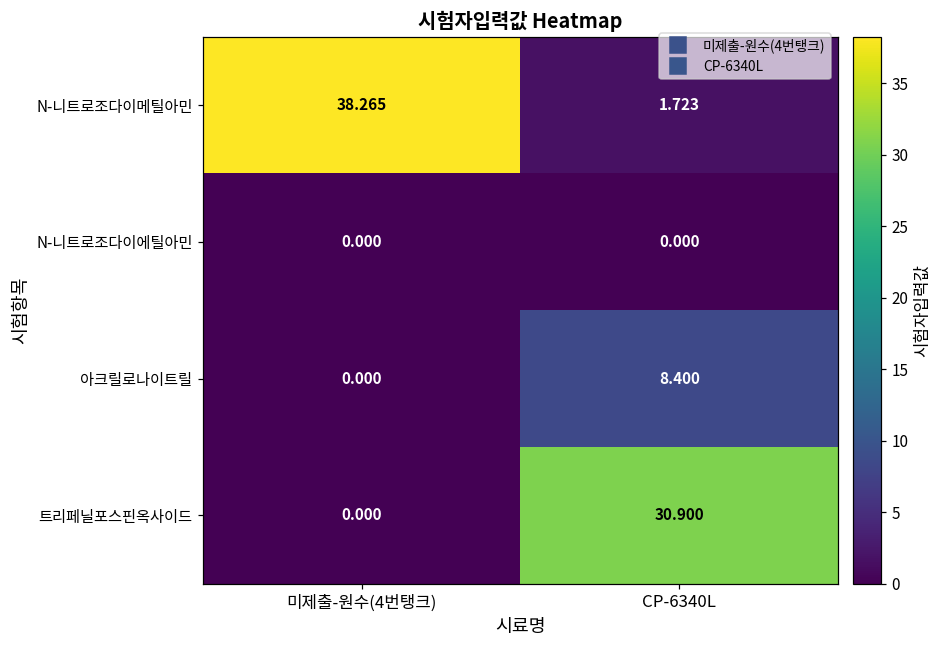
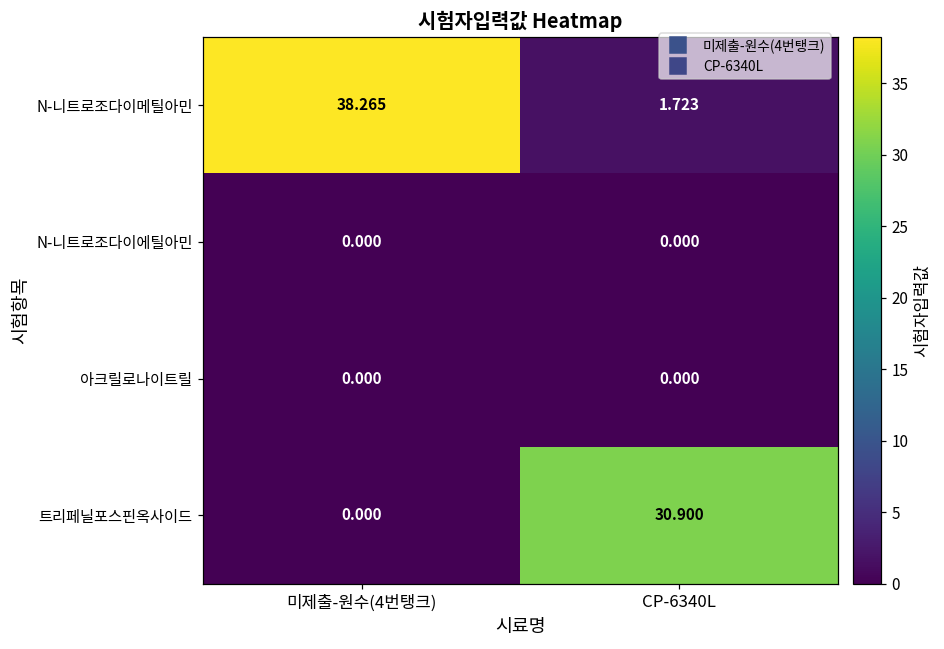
  {
    "N-니트로조다이메틸아민": {
      "미제출-원수(4번탱크)": 38.265,
      "CP-6340L": 1.723
    },
    "N-니트로조다이에틸아민": {
      "미제출-원수(4번탱크)": 0.000,
      "CP-6340L": 0.000
    },
    "아크릴로나이트릴": {
      "미제출-원수(4번탱크)": 0.000,
-     "CP-6340L": 8.400
+     "CP-6340L": 0.000
    },
    "트리페닐포스핀옥사이드": {
      "미제출-원수(4번탱크)": 0.000,
      "CP-6340L": 30.900
    }
  }
